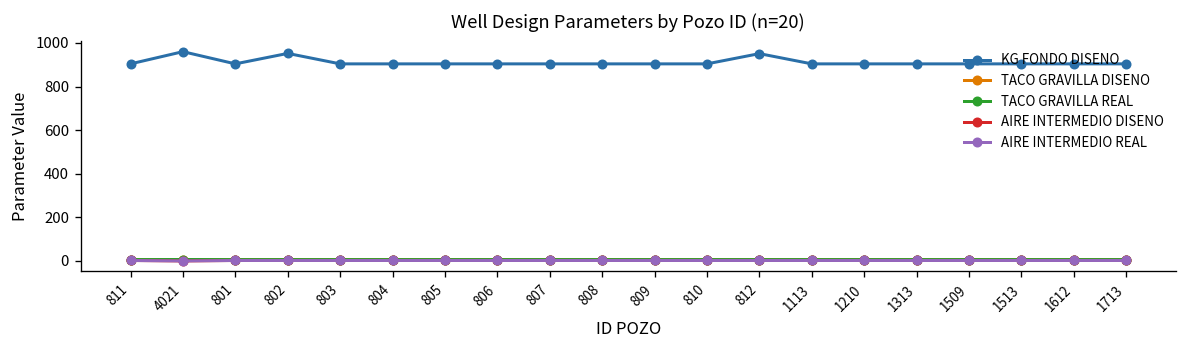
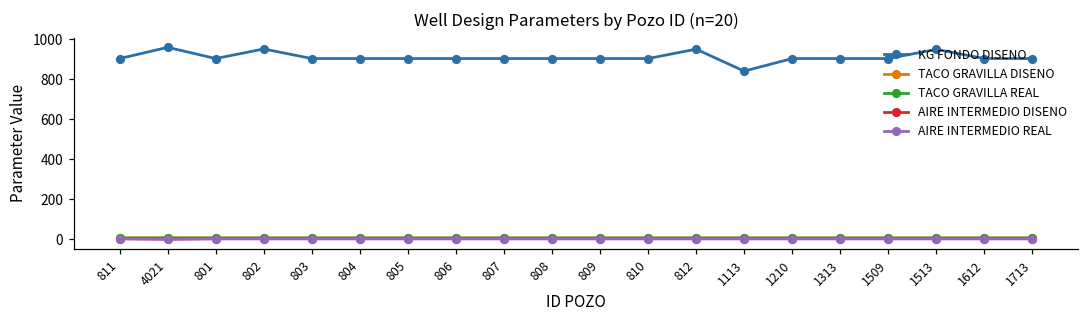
  {
    "KG FONDO DISENO": {
      "811": 900,
      "4021": 960,
      "801": 900,
      "802": 950,
      "803": 900,
      "804": 900,
      "805": 900,
      "806": 900,
      "807": 900,
      "808": 900,
      "809": 900,
      "810": 900,
      "812": 950,
-     "1113": 900,
+     "1113": 840,
      "1210": 900,
      "1313": 900,
      "1509": 900,
-     "1513": 900,
+     "1513": 950,
      "1612": 900,
      "1713": 900
    }
  }
